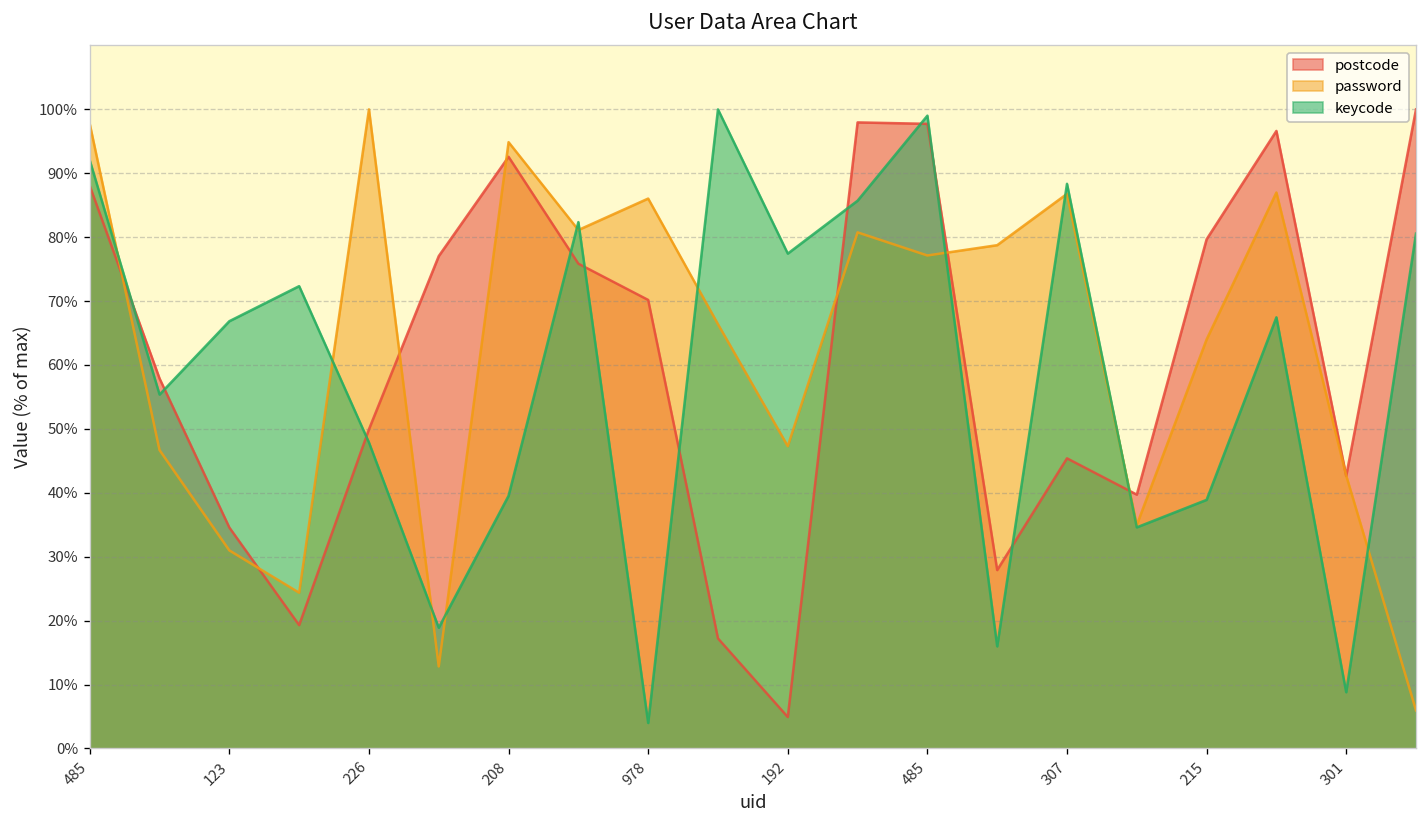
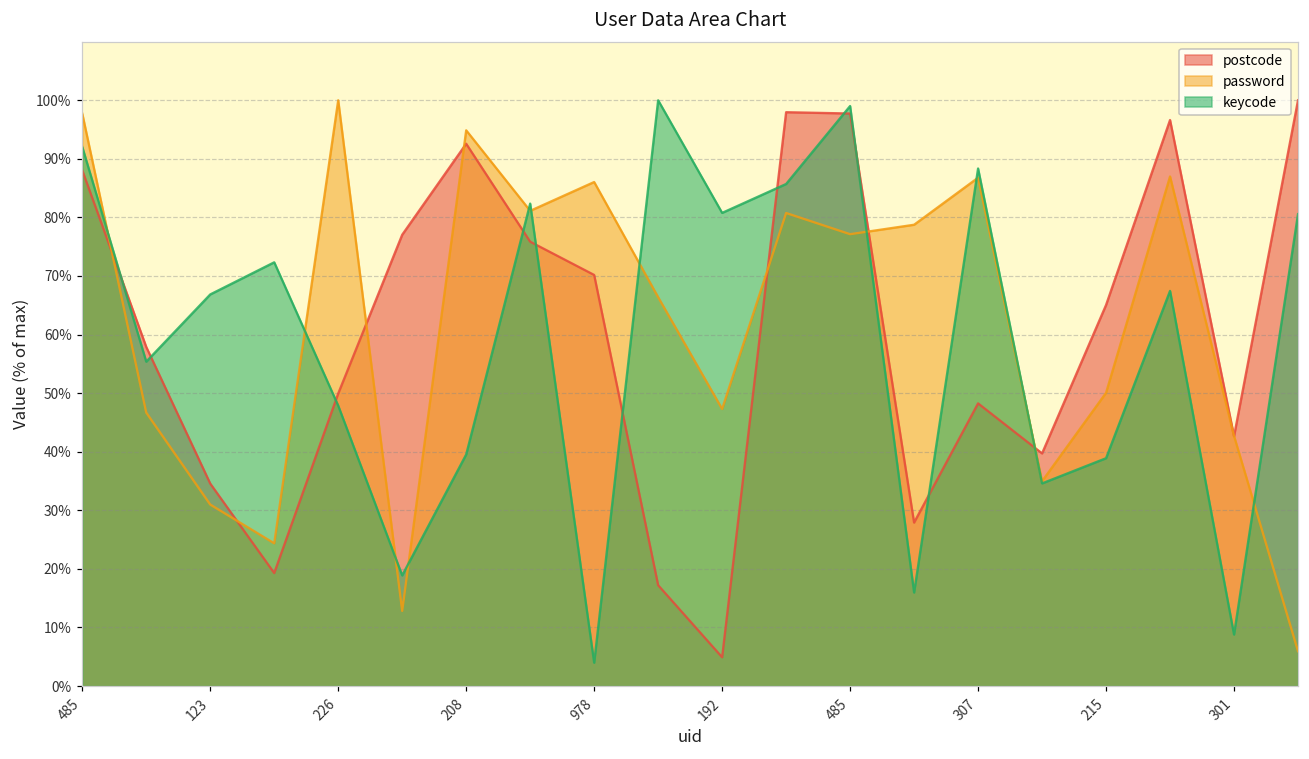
  {
    "postcode": {
      "123": "35%",
      "226": "50%",
      "208": "93%",
      "978": "70%",
      "192": "5%",
-     "307": "45%",
-     "215": "80%"
+     "307": "48%",
+     "215": "65%"
    },
    "password": {
      "123": "31%",
      "226": "100%",
      "208": "95%",
      "978": "86%",
      "192": "47%",
      "307": "87%",
-     "215": "64%"
+     "215": "50%"
    },
    "keycode": {
      "123": "67%",
      "226": "48%",
      "208": "40%",
      "978": "4%",
-     "192": "77%",
+     "192": "81%",
      "307": "88%",
      "215": "39%",
      "301": "9%"
    }
  }
